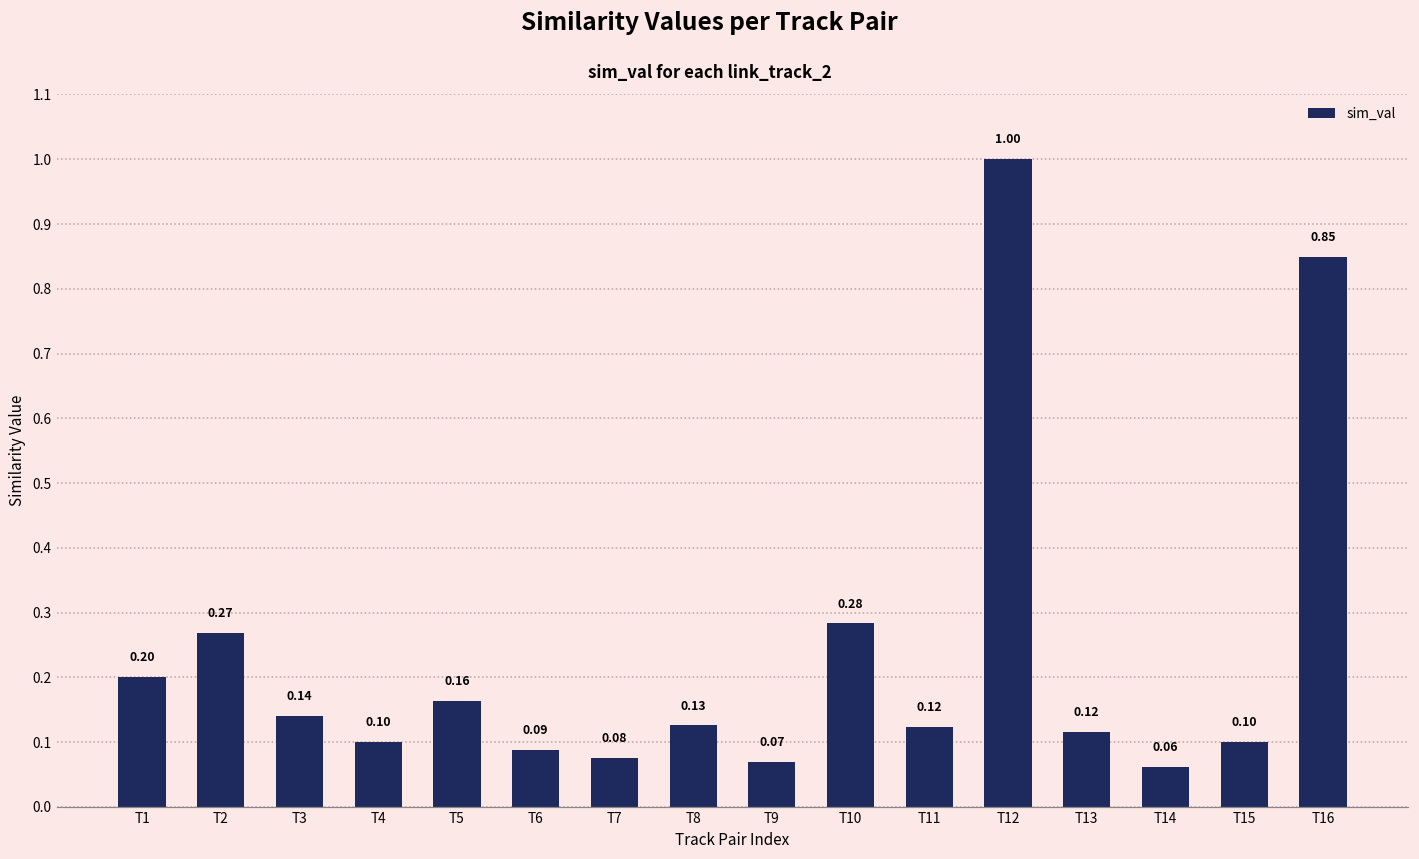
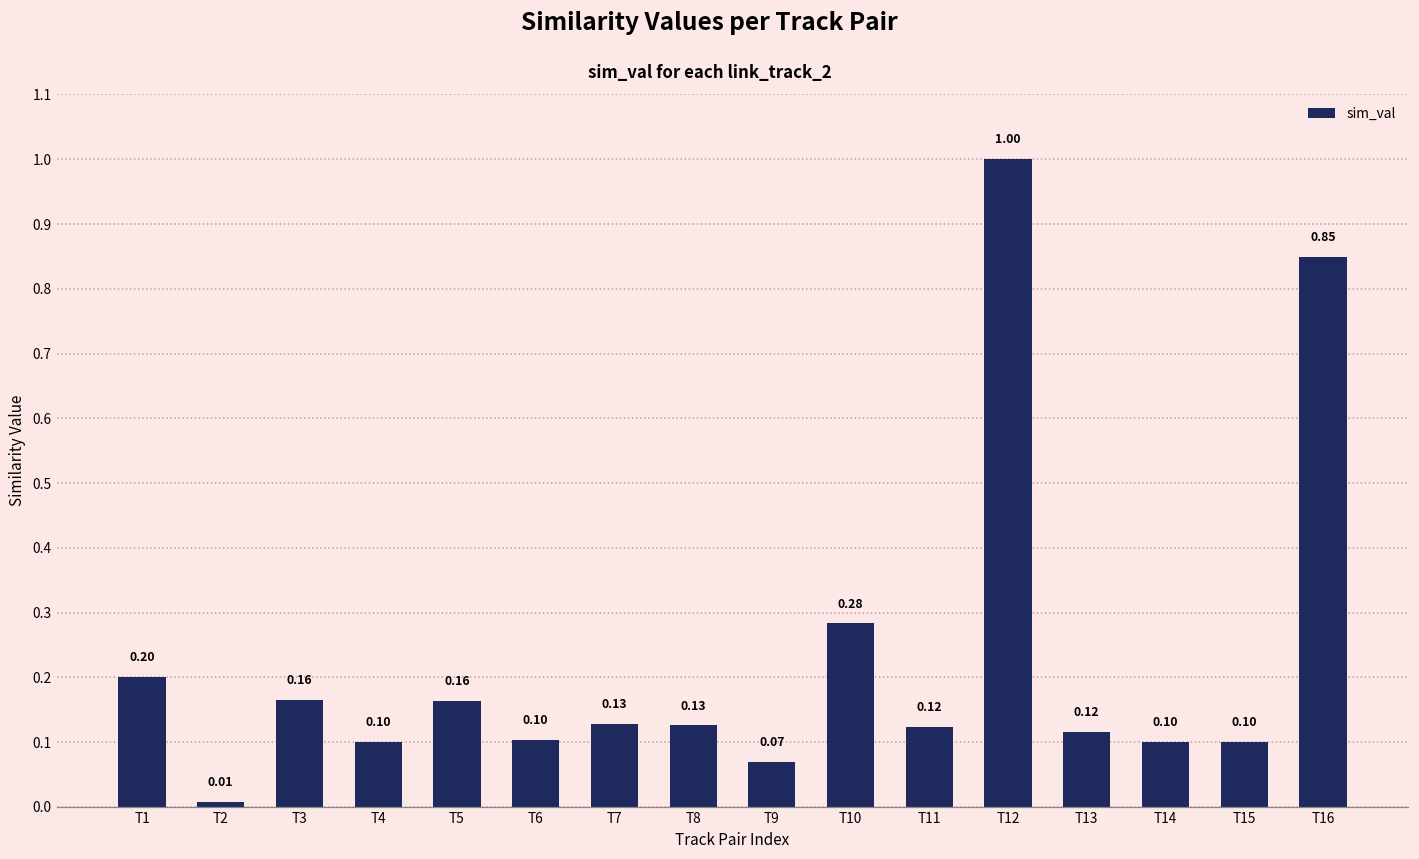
  {
    "T1": 0.20,
-   "T2": 0.27,
-   "T3": 0.14,
+   "T2": 0.01,
+   "T3": 0.16,
    "T4": 0.10,
    "T5": 0.16,
-   "T6": 0.09,
-   "T7": 0.08,
+   "T6": 0.10,
+   "T7": 0.13,
    "T8": 0.13,
    "T9": 0.07,
    "T10": 0.28,
    "T11": 0.12,
    "T12": 1.00,
    "T13": 0.12,
-   "T14": 0.06,
+   "T14": 0.10,
    "T15": 0.10,
    "T16": 0.85
  }
